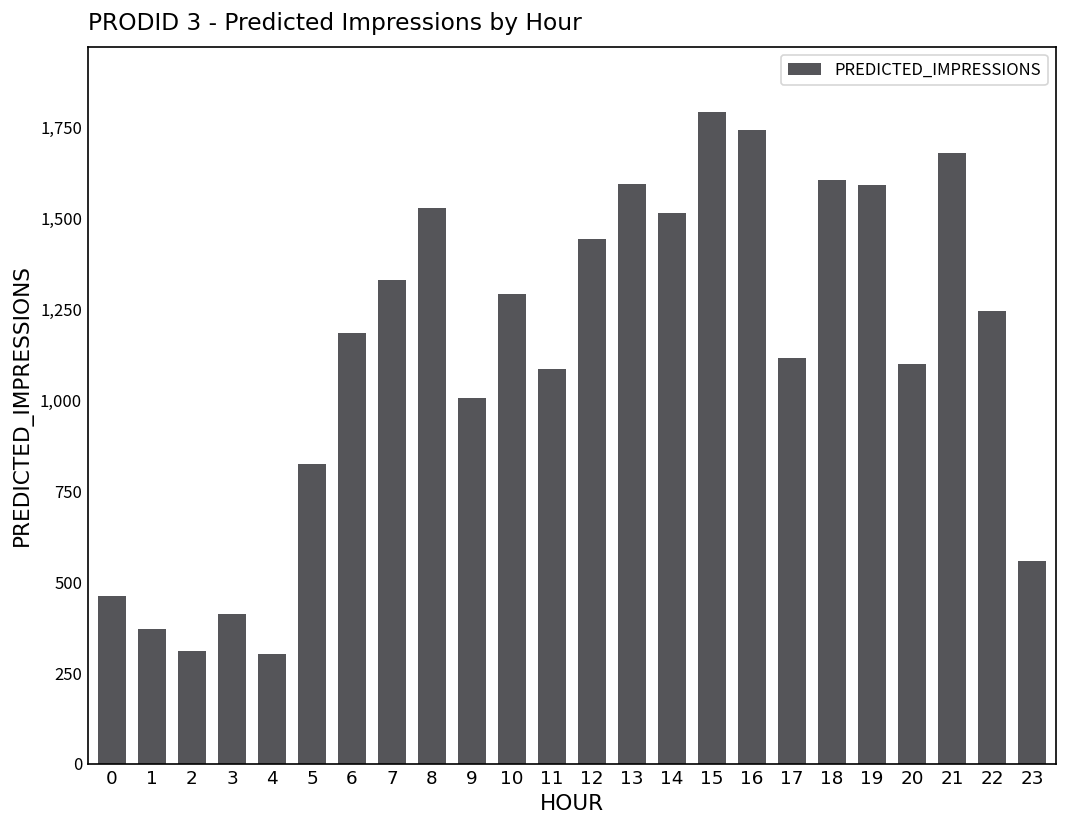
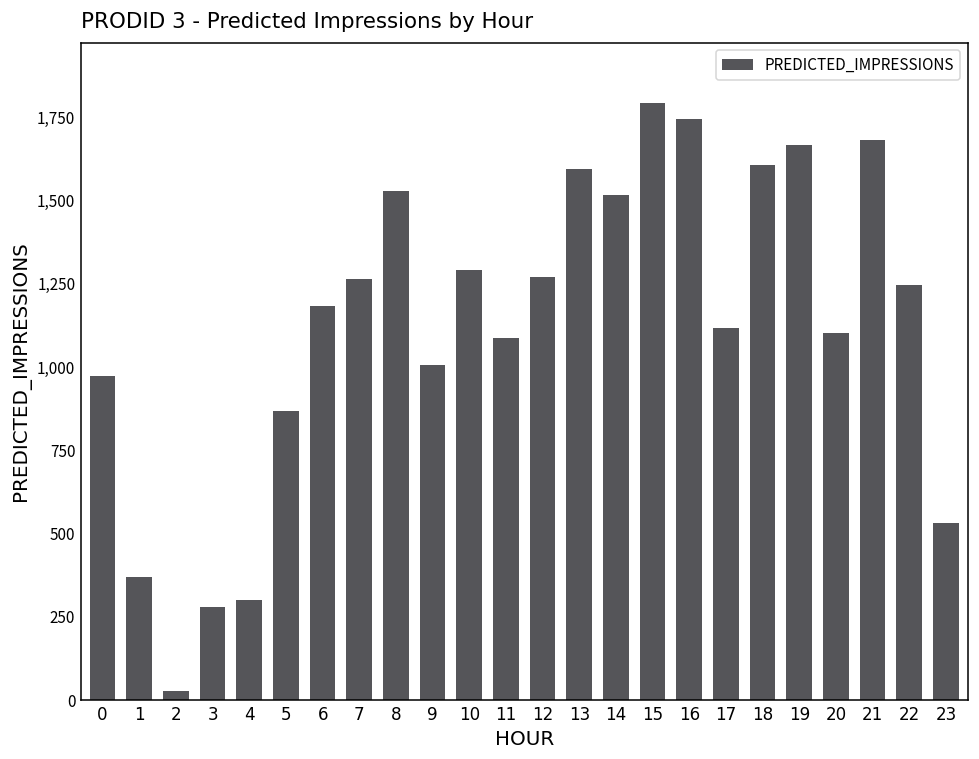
  {
-   "0": "460",
+   "0": "970",
    "1": "370",
-   "2": "310",
-   "3": "410",
+   "2": "30",
+   "3": "280",
    "4": "300",
-   "5": "830",
+   "5": "870",
    "6": "1,180",
-   "7": "1,330",
+   "7": "1,260",
    "8": "1,530",
    "9": "1,010",
    "10": "1,290",
    "11": "1,090",
-   "12": "1,440",
+   "12": "1,270",
    "13": "1,600",
    "14": "1,520",
    "15": "1,790",
    "16": "1,740",
    "17": "1,120",
    "18": "1,610",
-   "19": "1,590",
+   "19": "1,670",
    "20": "1,100",
    "21": "1,680",
    "22": "1,250",
-   "23": "560"
+   "23": "530"
  }
